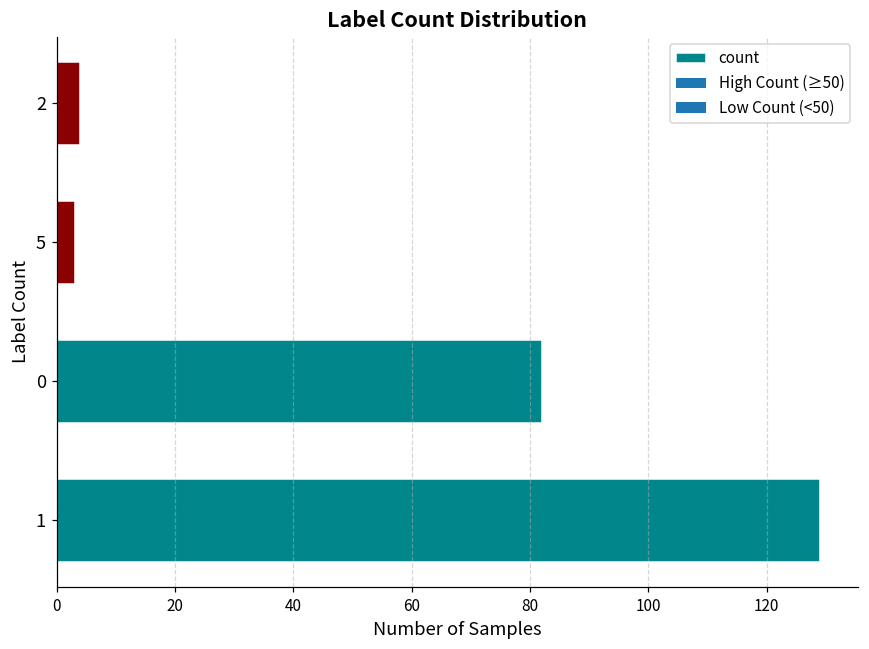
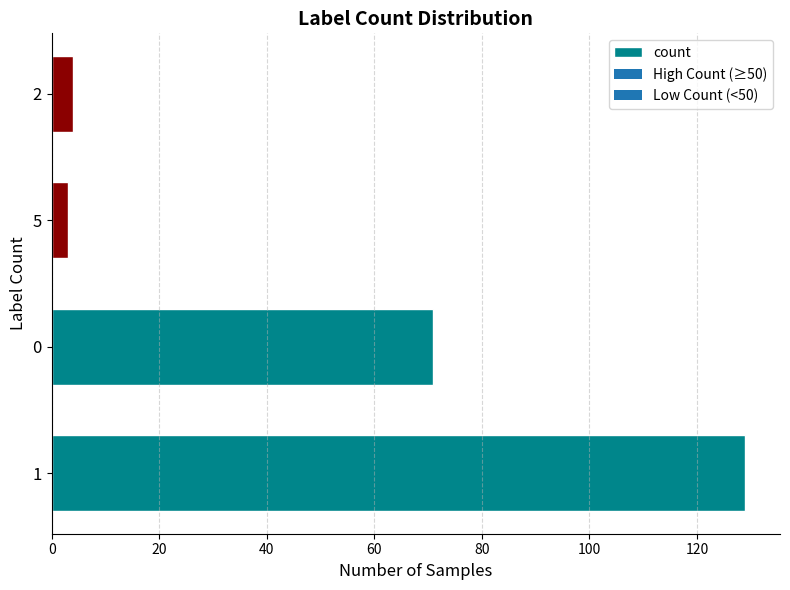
  {
    "2": 4,
    "5": 3,
-   "0": 82,
+   "0": 71,
    "1": 129
  }
